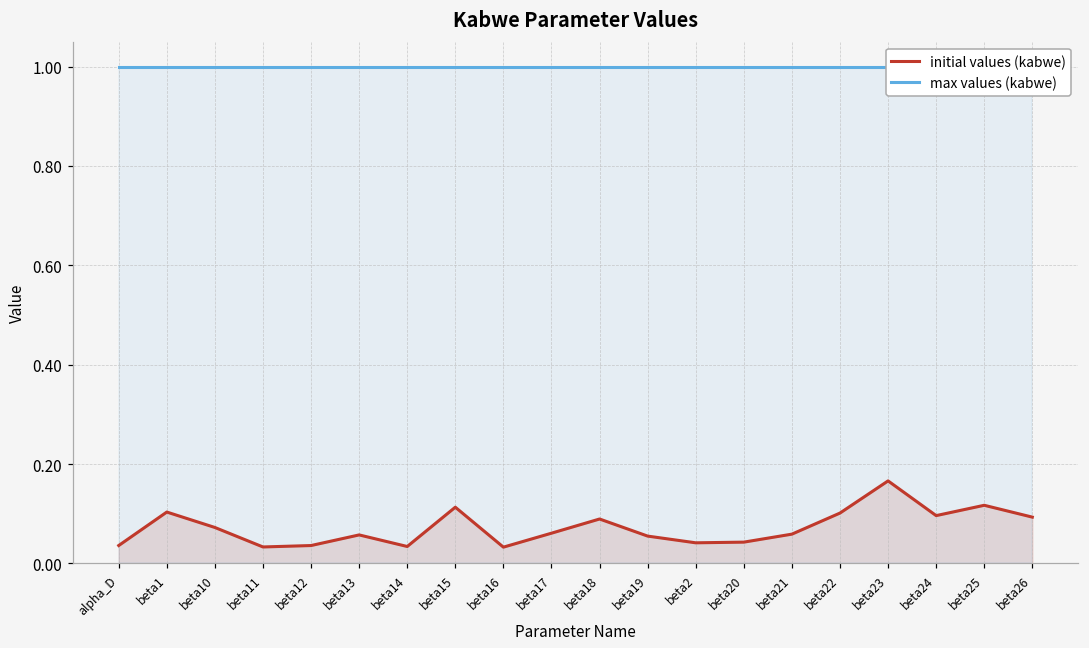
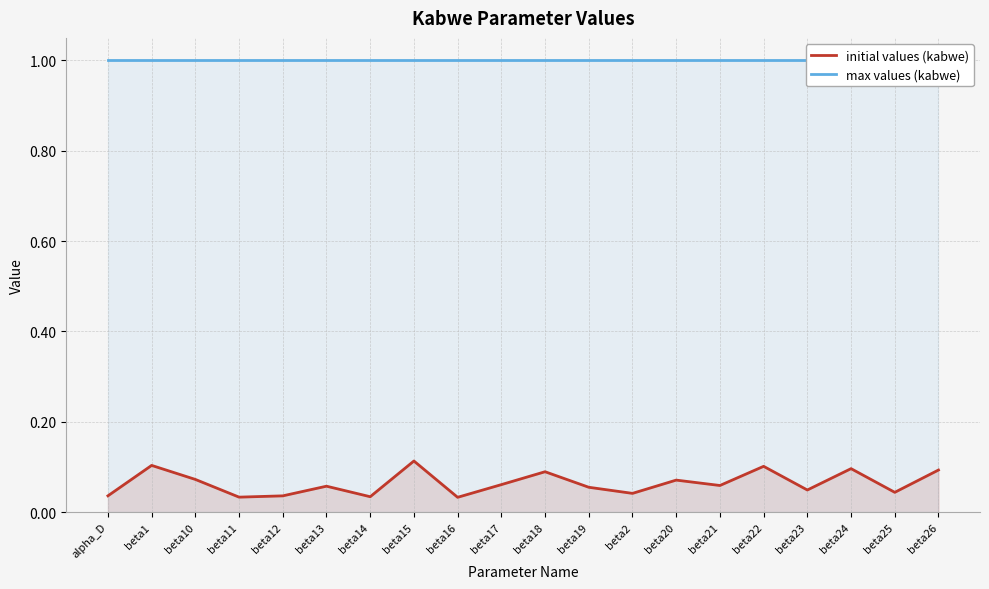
  {
    "initial values (kabwe)": {
      "alpha_D": 0.04,
      "beta1": 0.10,
      "beta10": 0.07,
      "beta11": 0.03,
      "beta12": 0.04,
      "beta13": 0.06,
      "beta14": 0.03,
      "beta15": 0.11,
      "beta16": 0.03,
      "beta17": 0.06,
      "beta18": 0.09,
      "beta19": 0.06,
      "beta2": 0.04,
-     "beta20": 0.04,
+     "beta20": 0.07,
      "beta21": 0.06,
      "beta22": 0.10,
-     "beta23": 0.17,
+     "beta23": 0.05,
      "beta24": 0.10,
-     "beta25": 0.12,
+     "beta25": 0.04,
      "beta26": 0.09
    },
    "max values (kabwe)": {
      "alpha_D": 1.00,
      "beta1": 1.00,
      "beta10": 1.00,
      "beta11": 1.00,
      "beta12": 1.00,
      "beta13": 1.00,
      "beta14": 1.00,
      "beta15": 1.00,
      "beta16": 1.00,
      "beta17": 1.00,
      "beta18": 1.00,
      "beta19": 1.00,
      "beta2": 1.00,
      "beta20": 1.00,
      "beta21": 1.00,
      "beta22": 1.00
    }
  }
